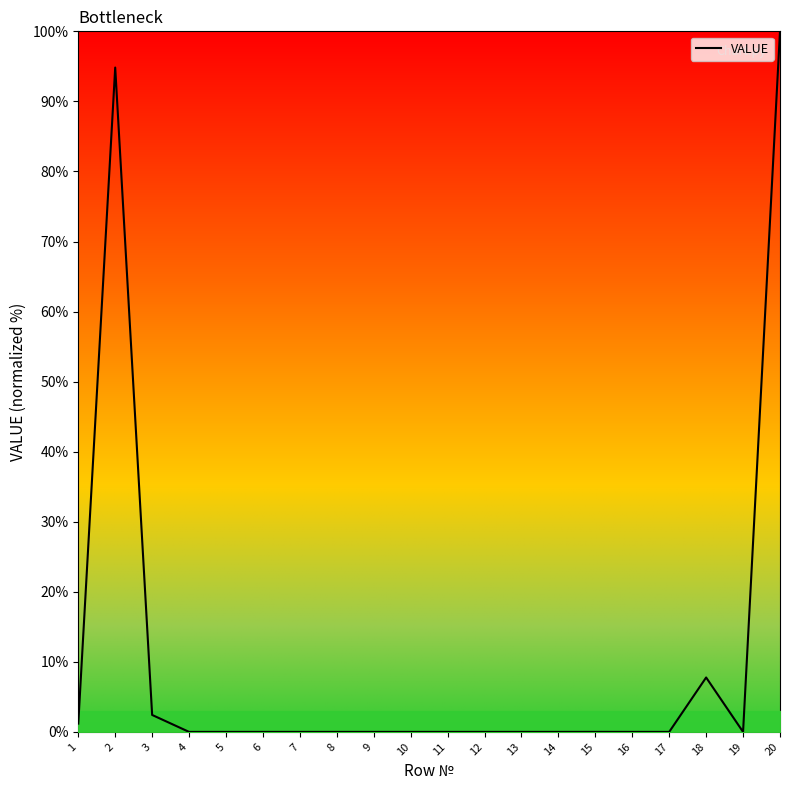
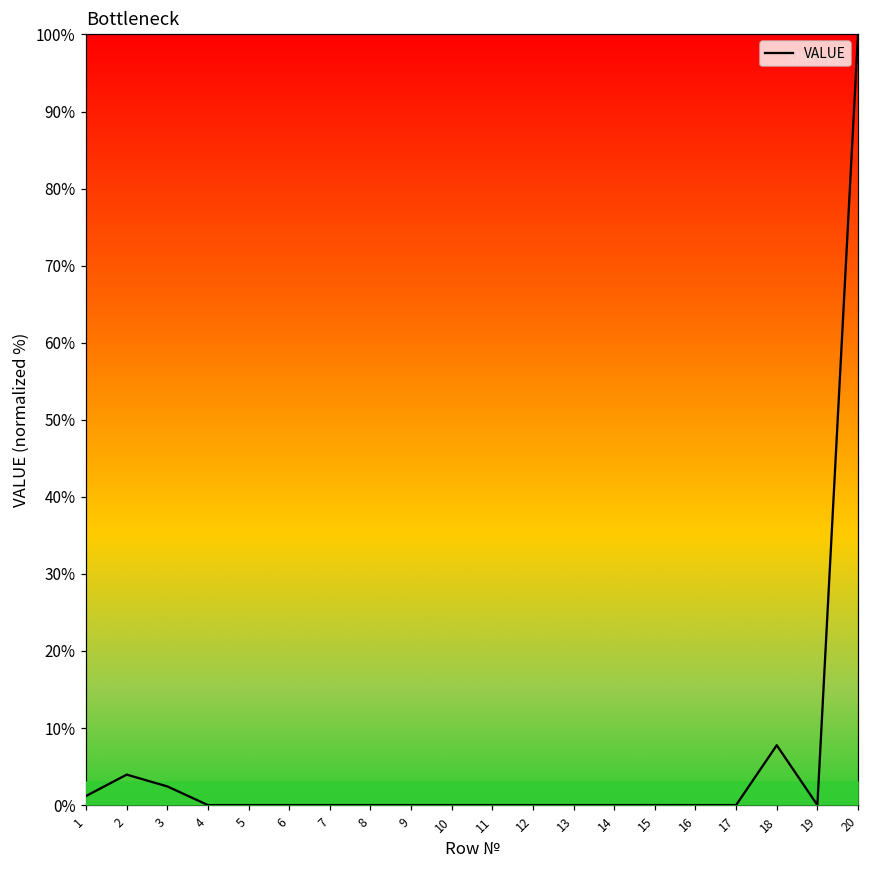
  {
    "VALUE": {
      "1": "1%",
-     "2": "95%",
+     "2": "4%",
      "3": "2%",
      "4": "0%",
      "5": "0%",
      "6": "0%",
      "7": "0%",
      "8": "0%",
      "9": "0%",
      "10": "0%",
      "11": "0%",
      "12": "0%",
      "13": "0%",
      "14": "0%",
      "15": "0%",
      "16": "0%",
      "17": "0%",
      "18": "8%",
      "19": "0%",
      "20": "100%"
    }
  }
